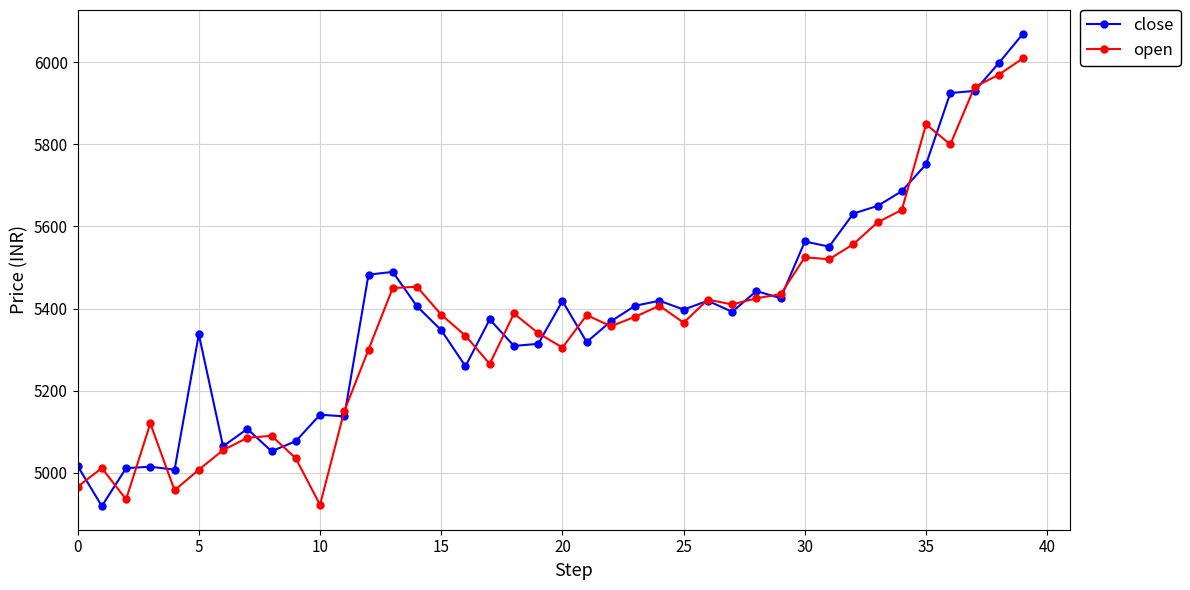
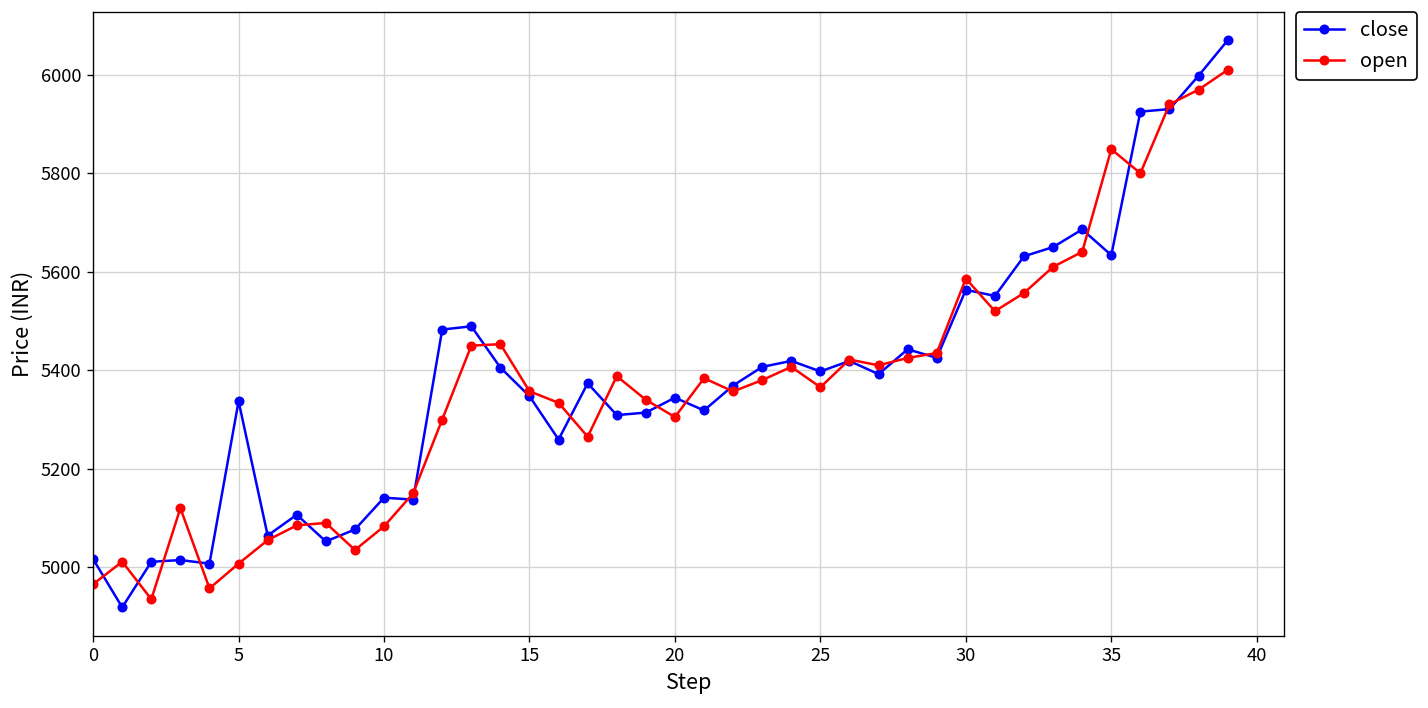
  {
    "close": {
      "0": 5020,
      "5": 5340,
      "10": 5140,
      "15": 5350,
-     "20": 5420,
+     "20": 5340,
      "25": 5400,
      "30": 5560,
-     "35": 5750
+     "35": 5630
    },
    "open": {
      "0": 4970,
      "5": 5010,
-     "10": 4920,
-     "15": 5390,
+     "10": 5080,
+     "15": 5360,
      "20": 5310,
      "25": 5370,
-     "30": 5530,
+     "30": 5590,
      "35": 5850
    }
  }
